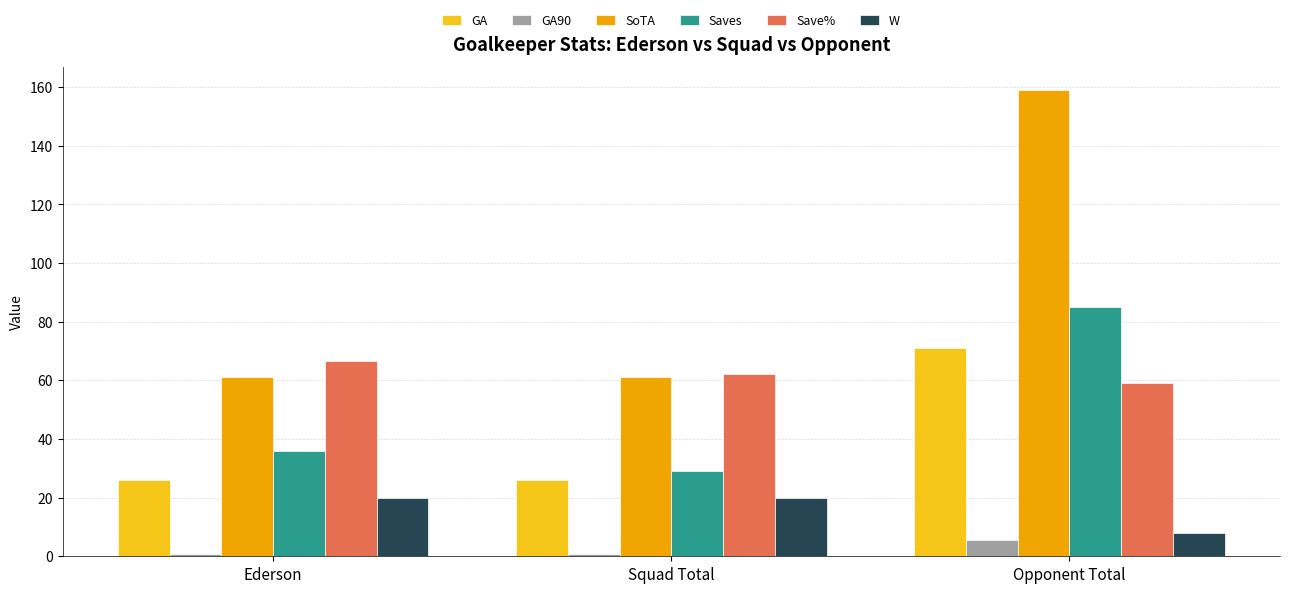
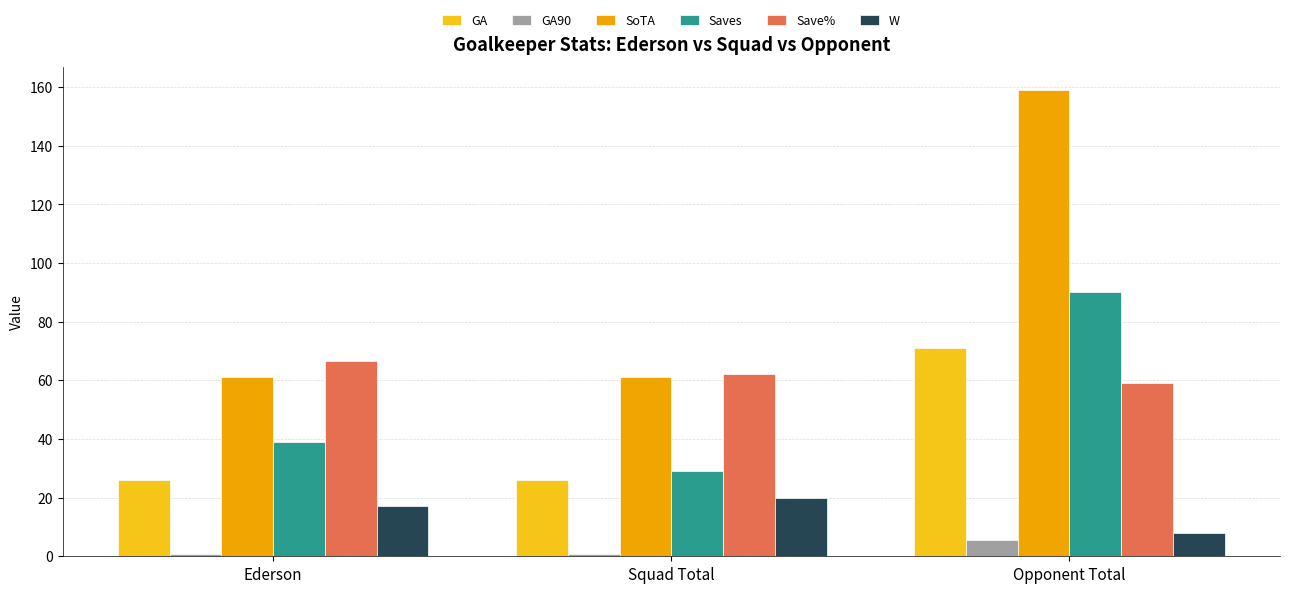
  {
    "GA90": {
      "Ederson": 1,
      "Squad Total": 1,
      "Opponent Total": 6
    },
    "Saves": {
-     "Ederson": 36,
+     "Ederson": 39,
      "Squad Total": 29,
-     "Opponent Total": 85
+     "Opponent Total": 90
    },
    "Save%": {
      "Ederson": 67,
      "Squad Total": 62,
      "Opponent Total": 59
    },
    "W": {
-     "Ederson": 20,
+     "Ederson": 17,
      "Squad Total": 20,
      "Opponent Total": 8
    }
  }
